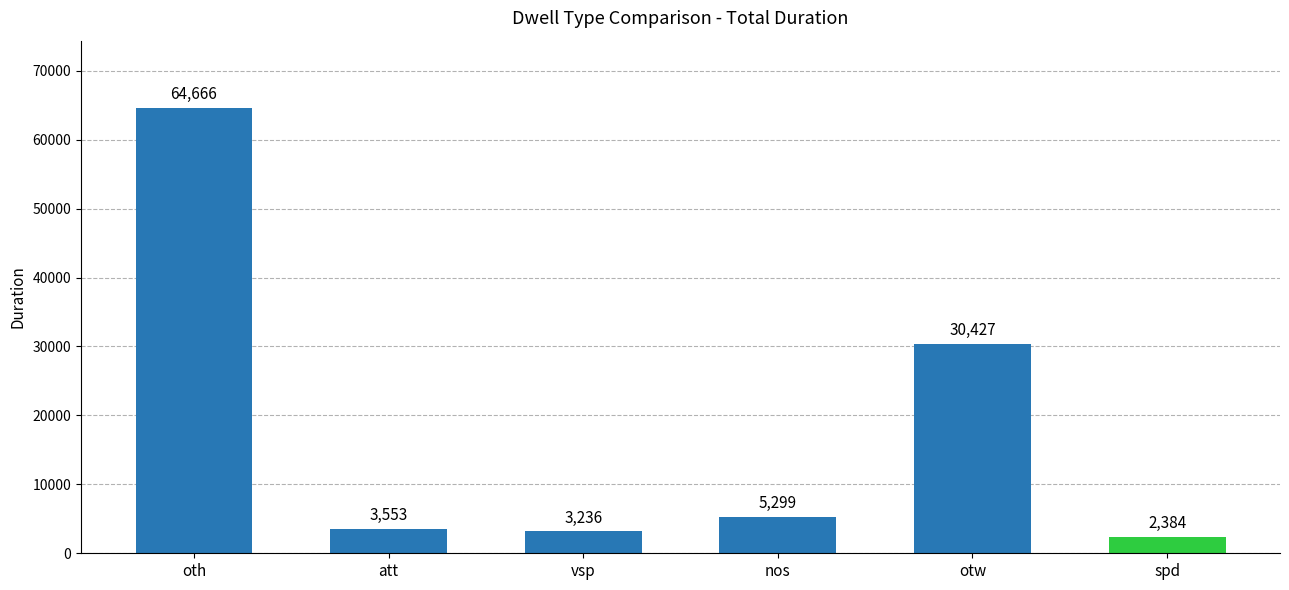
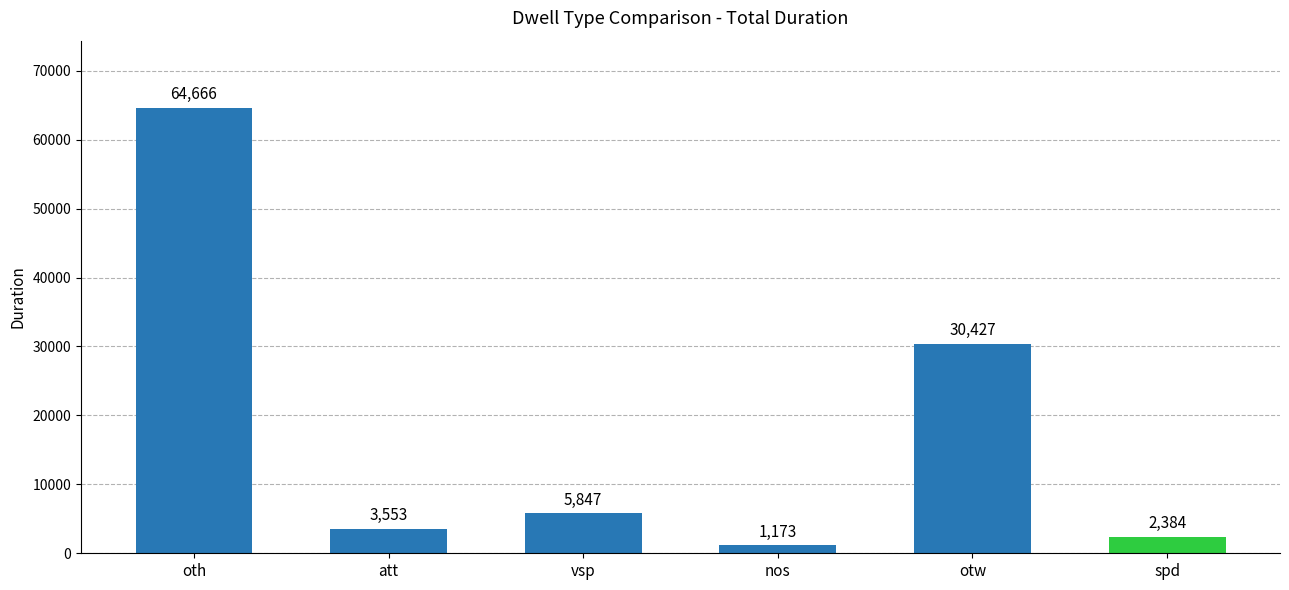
  {
    "oth": "64,666",
    "att": "3,553",
-   "vsp": "3,236",
-   "nos": "5,299",
+   "vsp": "5,847",
+   "nos": "1,173",
    "otw": "30,427",
    "spd": "2,384"
  }
